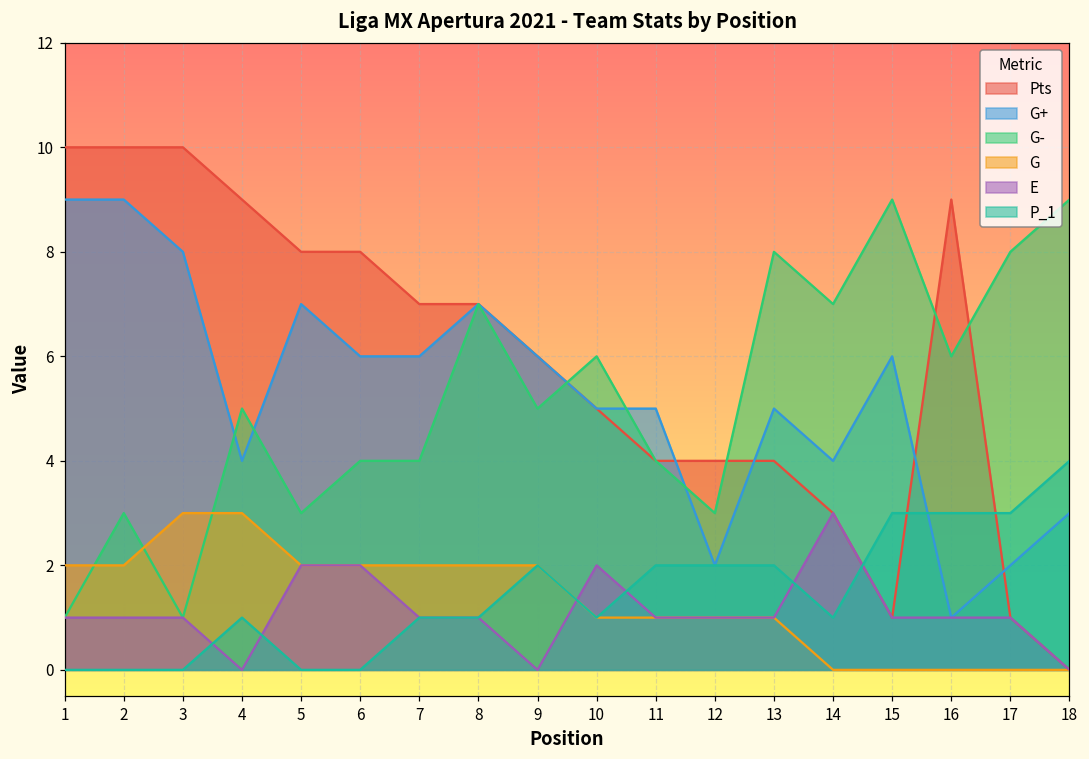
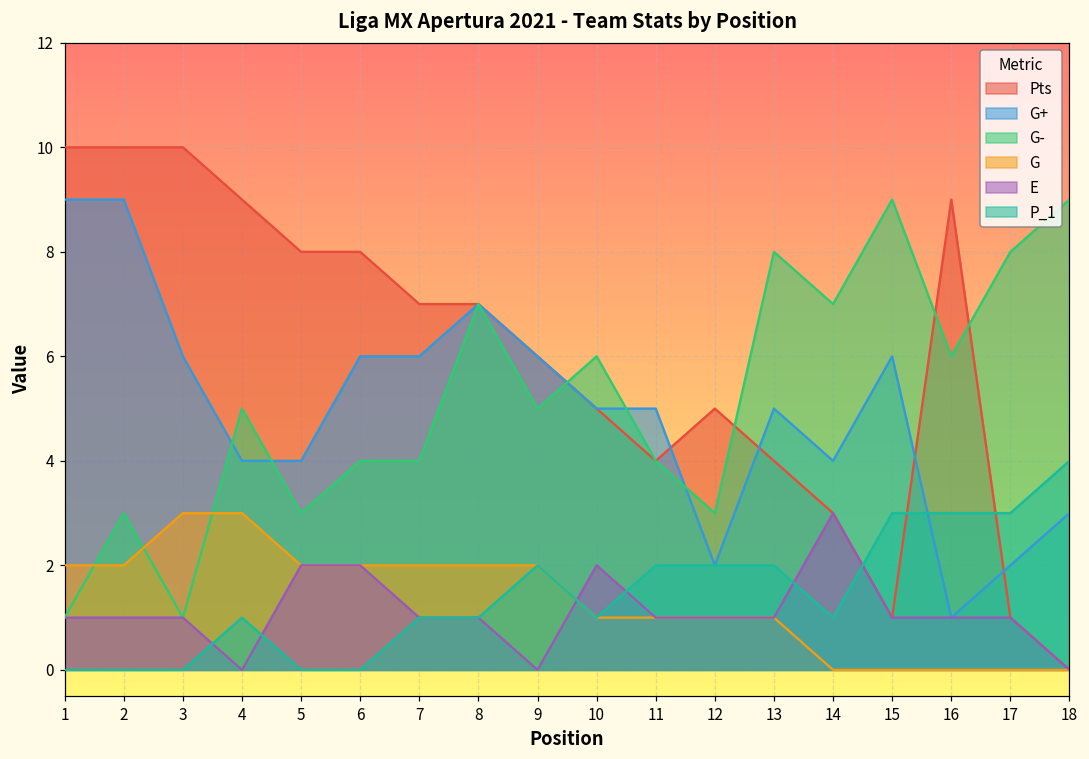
  {
    "Pts": {
      "1": 10,
      "2": 10,
      "3": 10,
      "4": 9,
      "5": 8,
      "6": 8,
      "7": 7,
-     "12": 4,
+     "12": 5,
      "13": 4,
      "16": 9
    },
    "G+": {
      "1": 9,
      "2": 9,
-     "3": 8,
+     "3": 6,
      "4": 4,
-     "5": 7,
+     "5": 4,
      "6": 6,
      "7": 6,
      "11": 5,
      "13": 5,
      "14": 4,
      "15": 6,
      "17": 2,
      "18": 3
    },
    "G": {
      "1": 2,
      "2": 2,
      "3": 3,
      "4": 3,
      "7": 2,
      "8": 2,
      "14": 0,
      "15": 0,
      "16": 0,
      "17": 0
    },
    "E": {
      "2": 1,
      "4": 0,
      "9": 0,
      "10": 2
    }
  }
